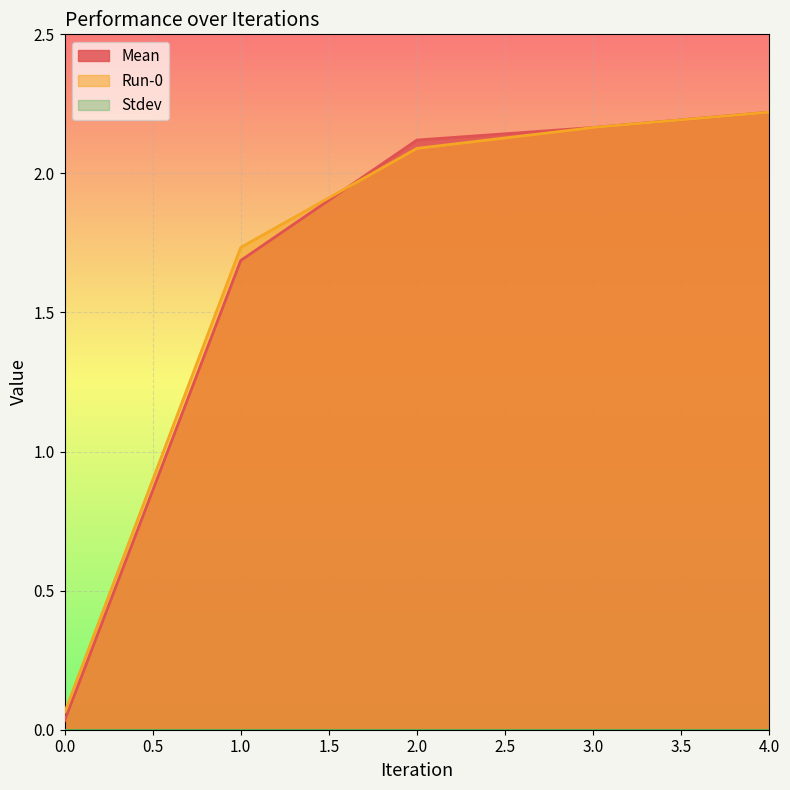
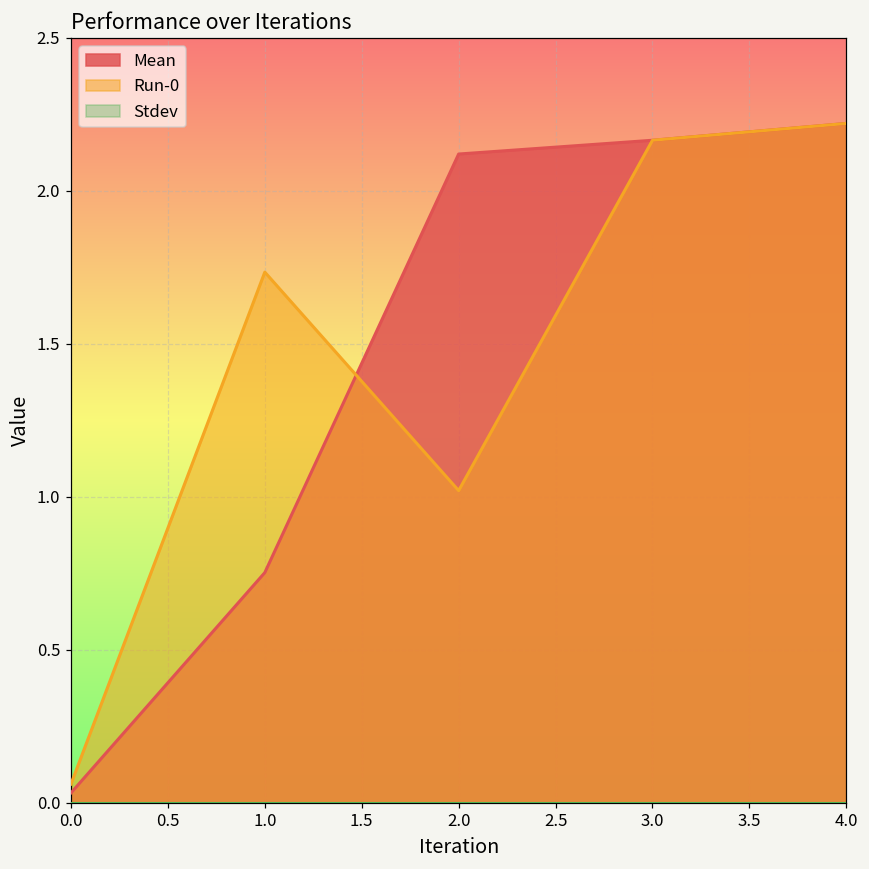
  {
    "Mean": {
      "0.0": 0.03,
-     "1.0": 1.69,
+     "1.0": 0.75,
      "2.0": 2.12
    },
    "Run-0": {
      "0.0": 0.06,
      "1.0": 1.73,
-     "2.0": 2.09
+     "2.0": 1.02
    },
    "Stdev": {
      "0.0": 0.00,
      "1.0": 0.00,
      "2.0": 0.00,
      "3.0": 0.00,
      "4.0": 0.00
    }
  }
